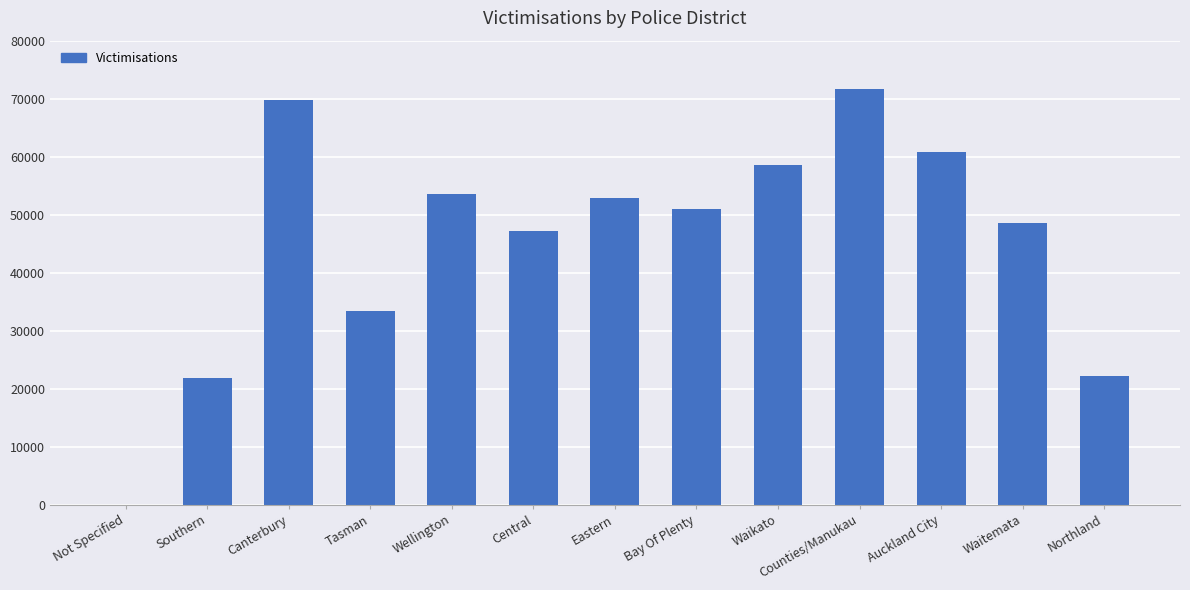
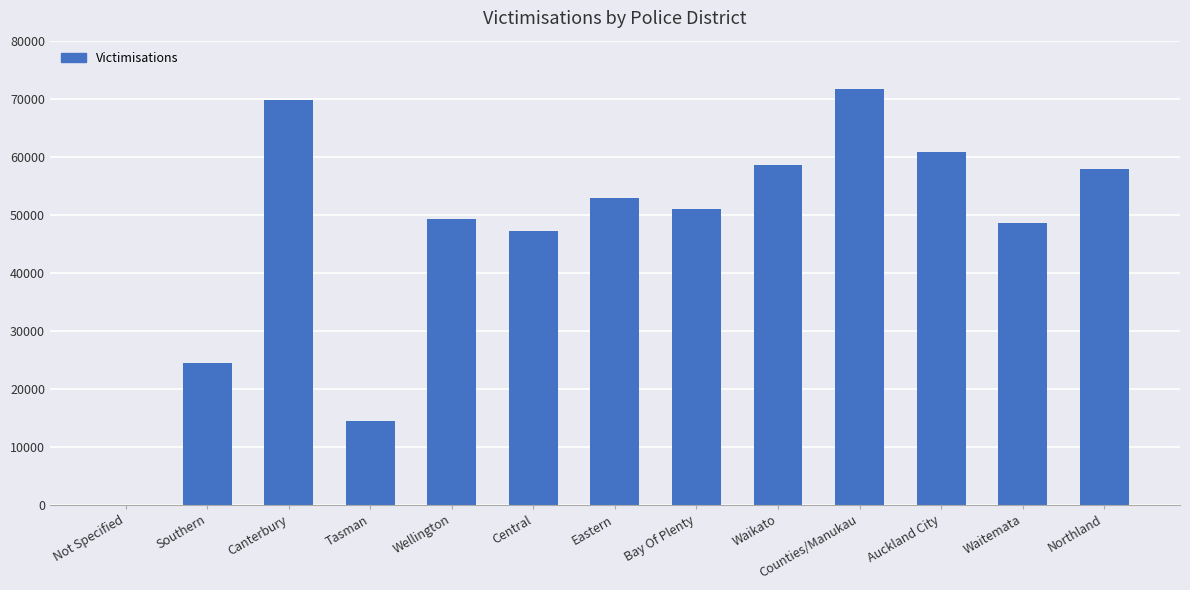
  {
-   "Southern": 22000,
+   "Southern": 24000,
    "Canterbury": 70000,
-   "Tasman": 33000,
-   "Wellington": 54000,
+   "Tasman": 14000,
+   "Wellington": 49000,
    "Central": 47000,
    "Eastern": 53000,
    "Bay Of Plenty": 51000,
    "Waikato": 59000,
    "Counties/Manukau": 72000,
    "Auckland City": 61000,
    "Waitemata": 48000,
-   "Northland": 22000
+   "Northland": 58000
  }
